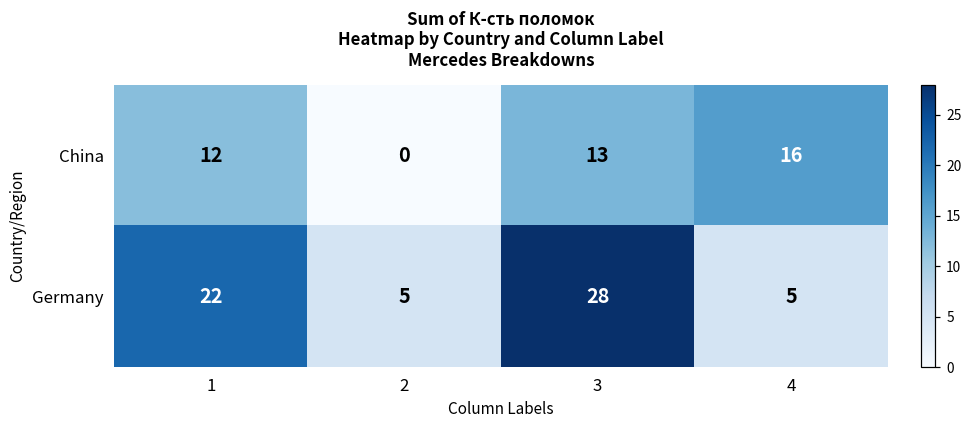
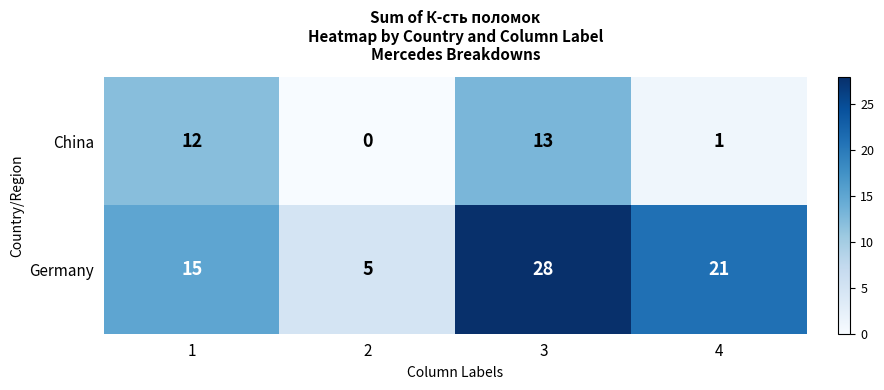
  {
    "China": {
      "1": 12,
      "2": 0,
      "3": 13,
-     "4": 16
+     "4": 1
    },
    "Germany": {
-     "1": 22,
+     "1": 15,
      "2": 5,
      "3": 28,
-     "4": 5
+     "4": 21
    }
  }
